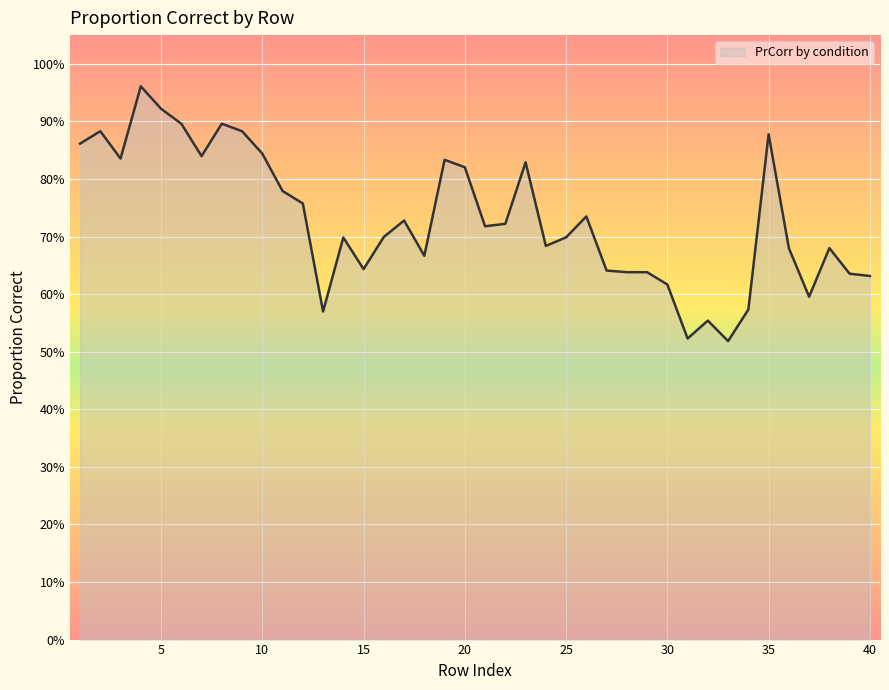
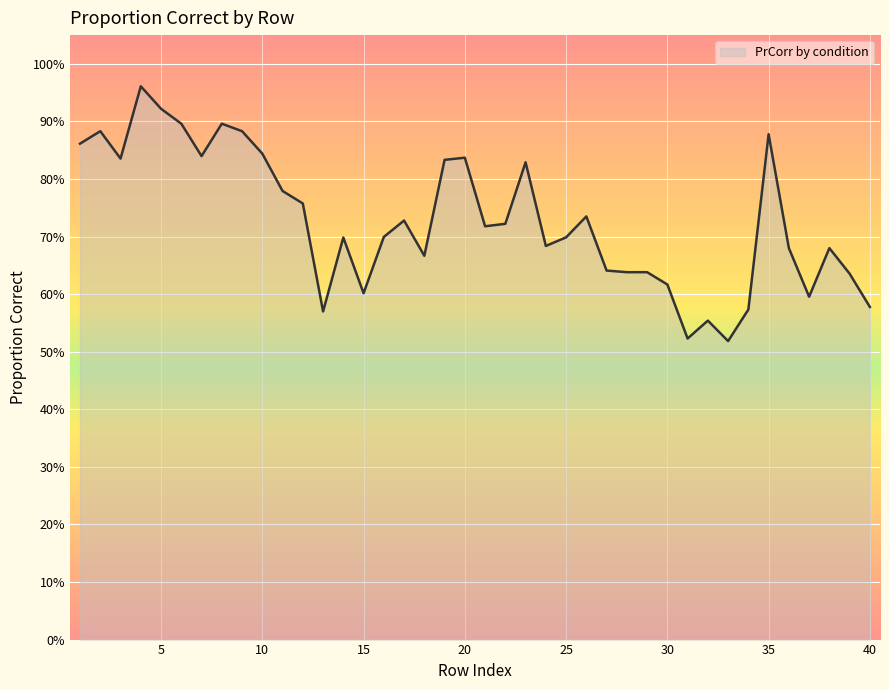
  {
    "5": "92%",
    "10": "84%",
-   "15": "64%",
-   "20": "82%",
+   "15": "60%",
+   "20": "84%",
    "25": "70%",
    "30": "62%",
    "35": "88%",
-   "40": "63%"
+   "40": "58%"
  }
